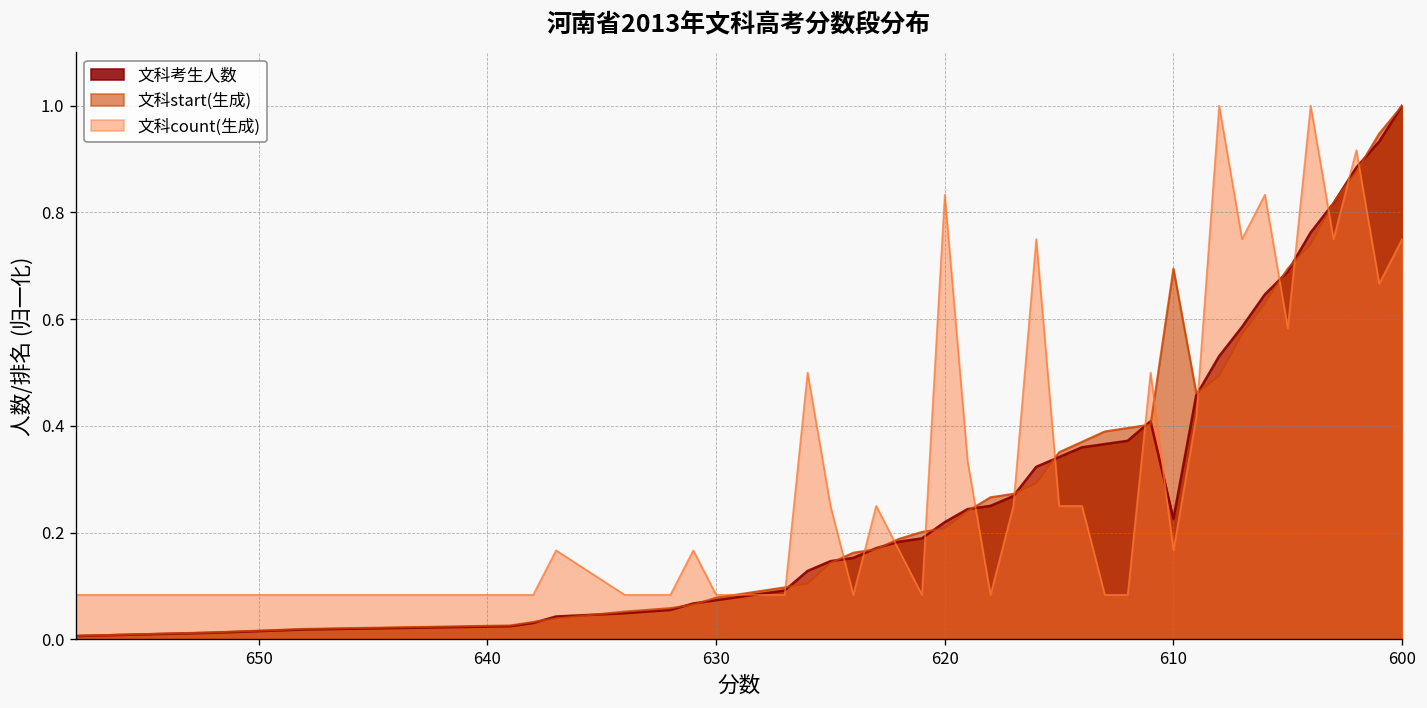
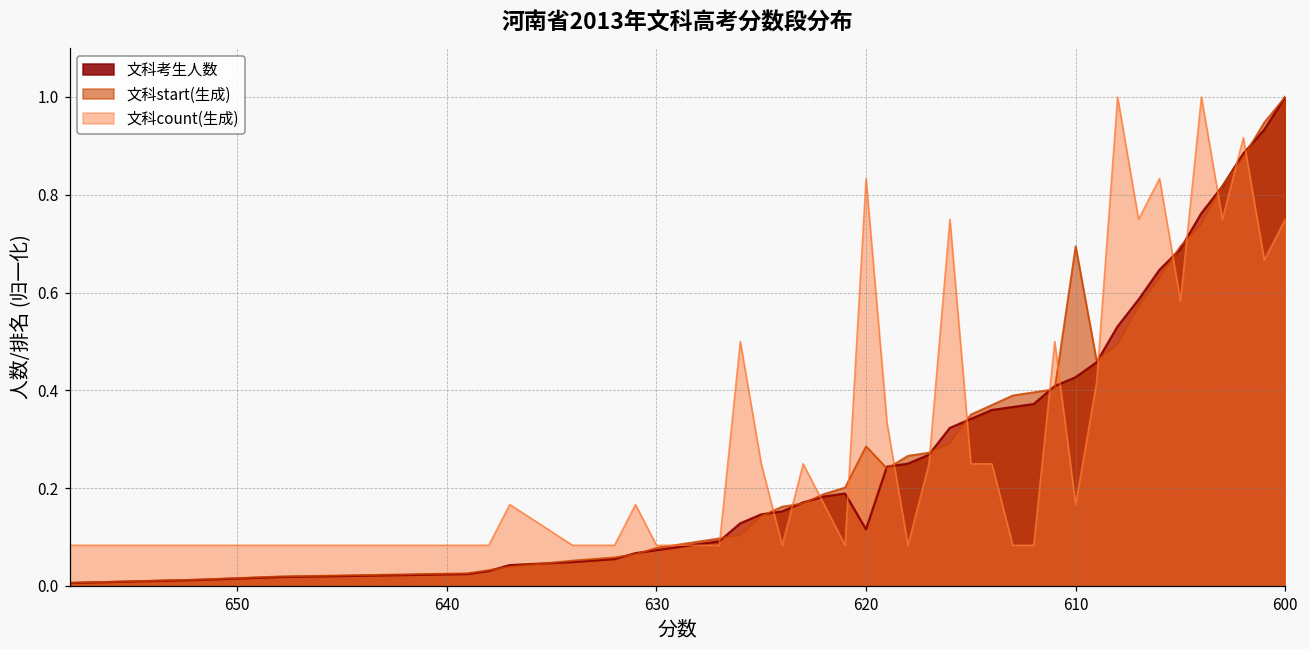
  {
    "文科考生人数": {
-     "620": 0.22,
-     "610": 0.23
+     "620": 0.12,
+     "610": 0.43
    },
    "文科start(生成)": {
-     "620": 0.21,
+     "620": 0.29,
      "610": 0.69
    },
    "文科count(生成)": {
      "620": 0.83,
      "610": 0.17,
      "600": 0.75
    }
  }
